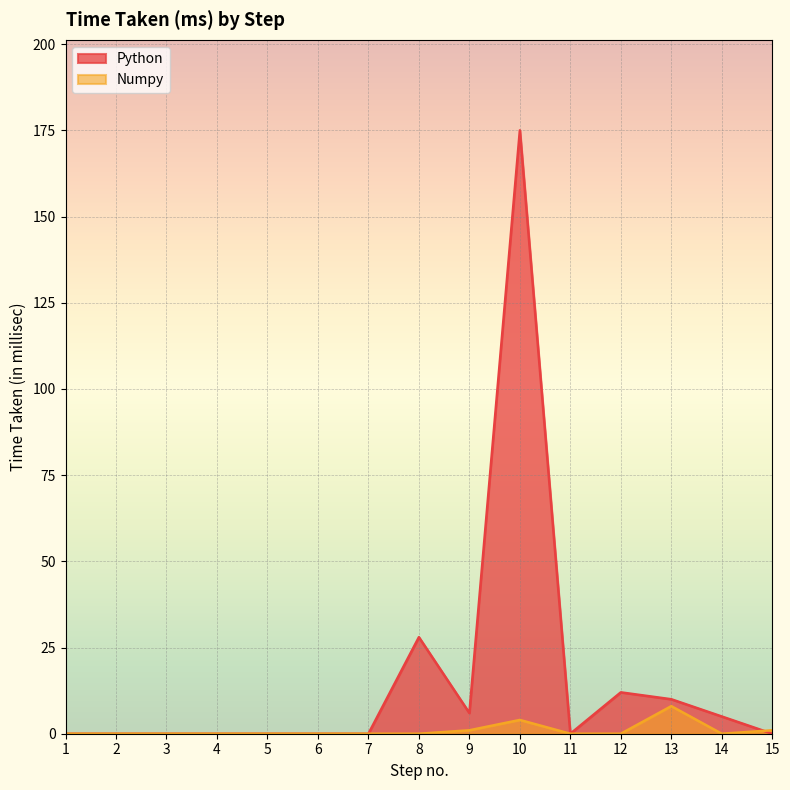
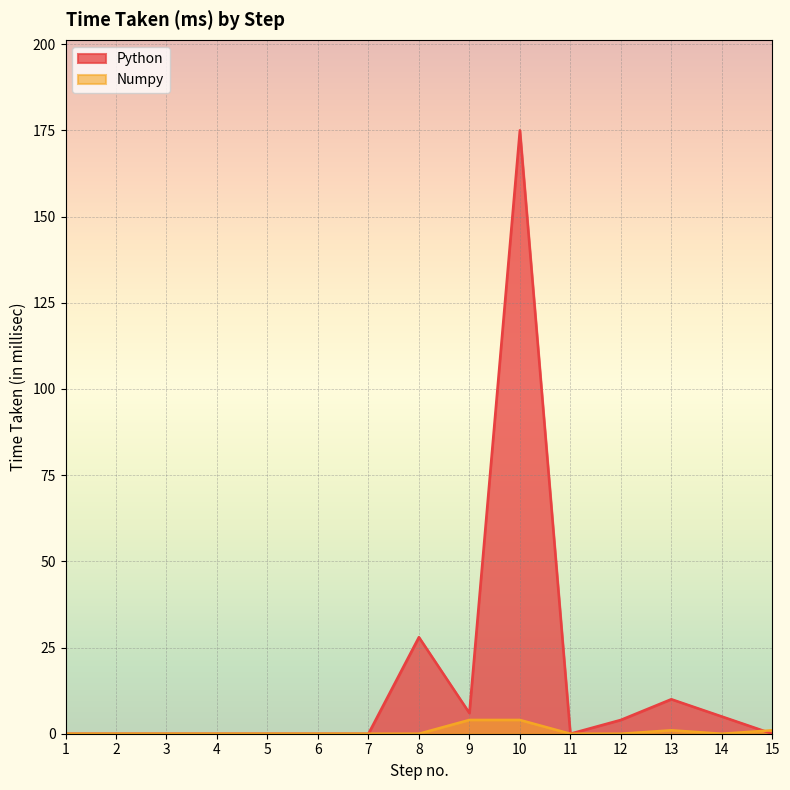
  {
    "Python": {
      "8": 28,
      "9": 6,
      "10": 175,
-     "12": 12,
+     "12": 4,
      "13": 10,
      "14": 5,
      "15": 0
    },
    "Numpy": {
      "8": 0,
-     "9": 1,
+     "9": 4,
      "10": 4,
      "12": 0,
-     "13": 8,
+     "13": 1,
      "14": 0,
      "15": 1
    }
  }
